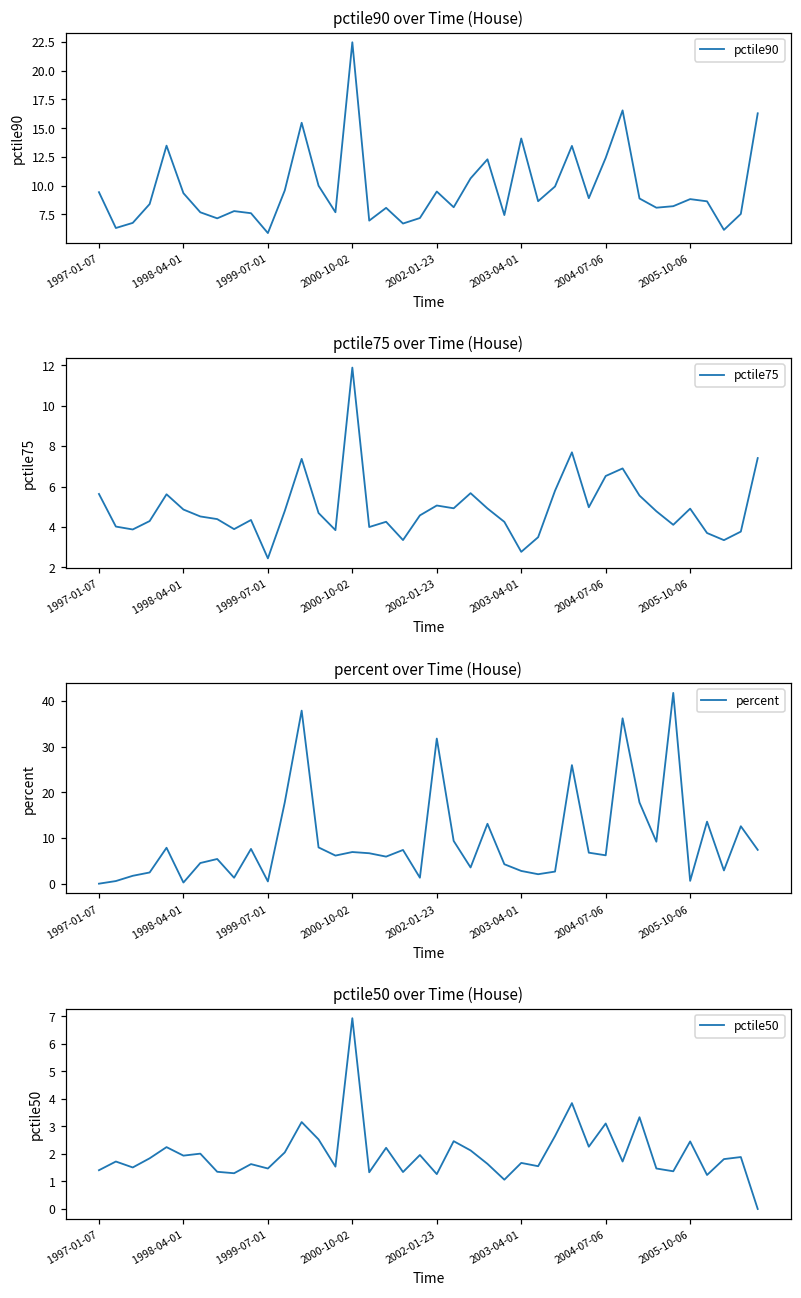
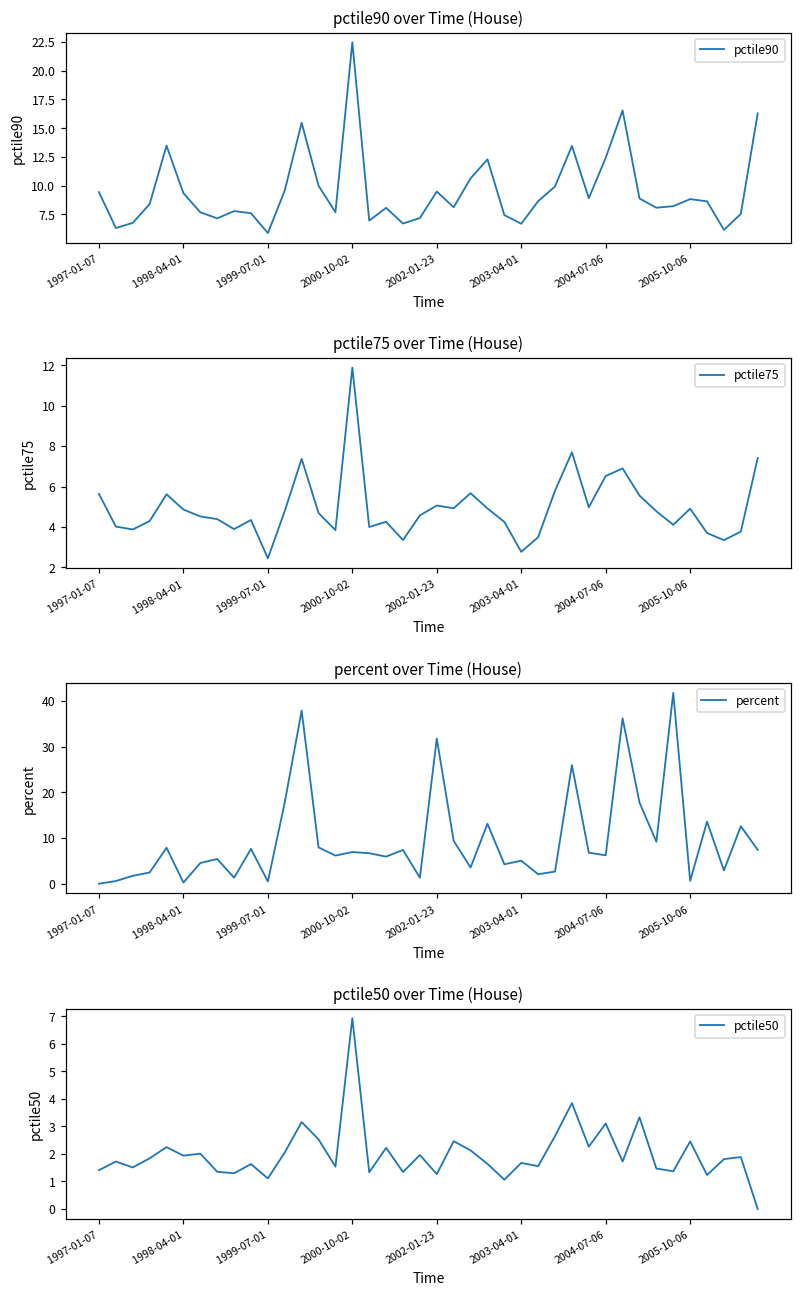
  {
    "pctile90 over Time (House)": {
      "1997-01-07": 9.4,
      "1998-04-01": 9.4,
      "1999-07-01": 5.9,
      "2000-10-02": 22.5,
      "2002-01-23": 9.5,
-     "2003-04-01": 14.1,
+     "2003-04-01": 6.7,
      "2004-07-06": 12.4,
      "2005-10-06": 8.8
    },
    "pctile75 over Time (House)": {
      "1997-01-07": 5.6,
      "1998-04-01": 4.9,
      "1999-07-01": 2.5,
      "2000-10-02": 11.9,
      "2002-01-23": 5.1,
      "2003-04-01": 2.8,
      "2004-07-06": 6.5,
      "2005-10-06": 4.9
    },
    "percent over Time (House)": {
      "1997-01-07": 0,
      "1998-04-01": 0,
      "1999-07-01": 0,
      "2000-10-02": 7,
      "2002-01-23": 32,
-     "2003-04-01": 3,
+     "2003-04-01": 5,
      "2004-07-06": 6,
      "2005-10-06": 1
    },
    "pctile50 over Time (House)": {
      "1997-01-07": 1.4,
      "1998-04-01": 1.9,
-     "1999-07-01": 1.5,
+     "1999-07-01": 1.1,
      "2000-10-02": 6.9,
      "2002-01-23": 1.3,
      "2003-04-01": 1.7,
      "2004-07-06": 3.1,
      "2005-10-06": 2.5
    }
  }
